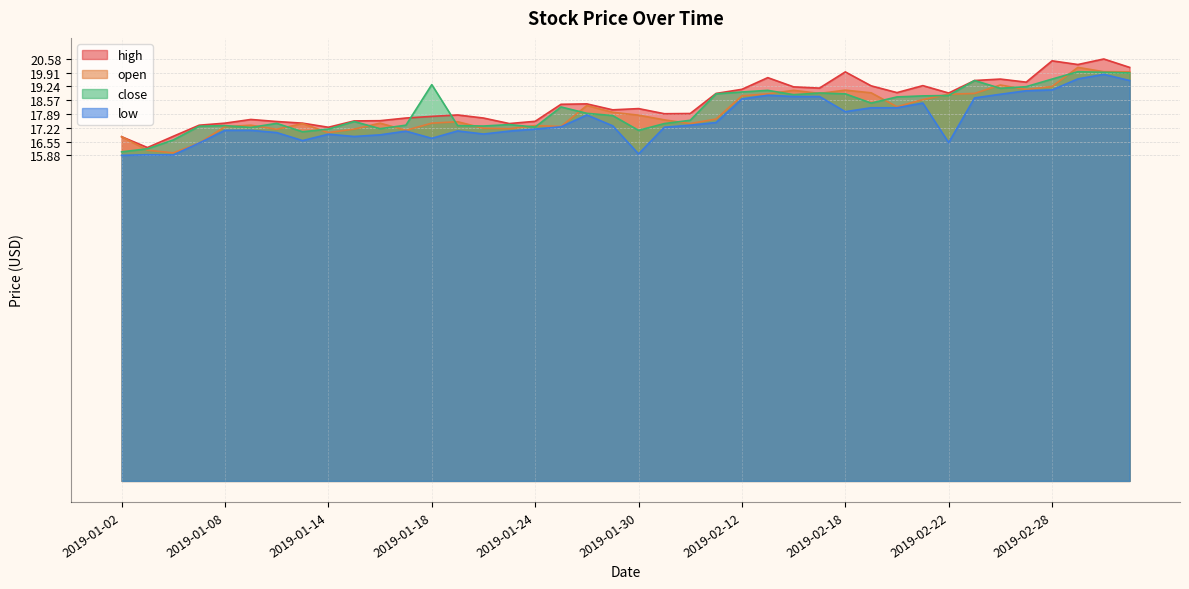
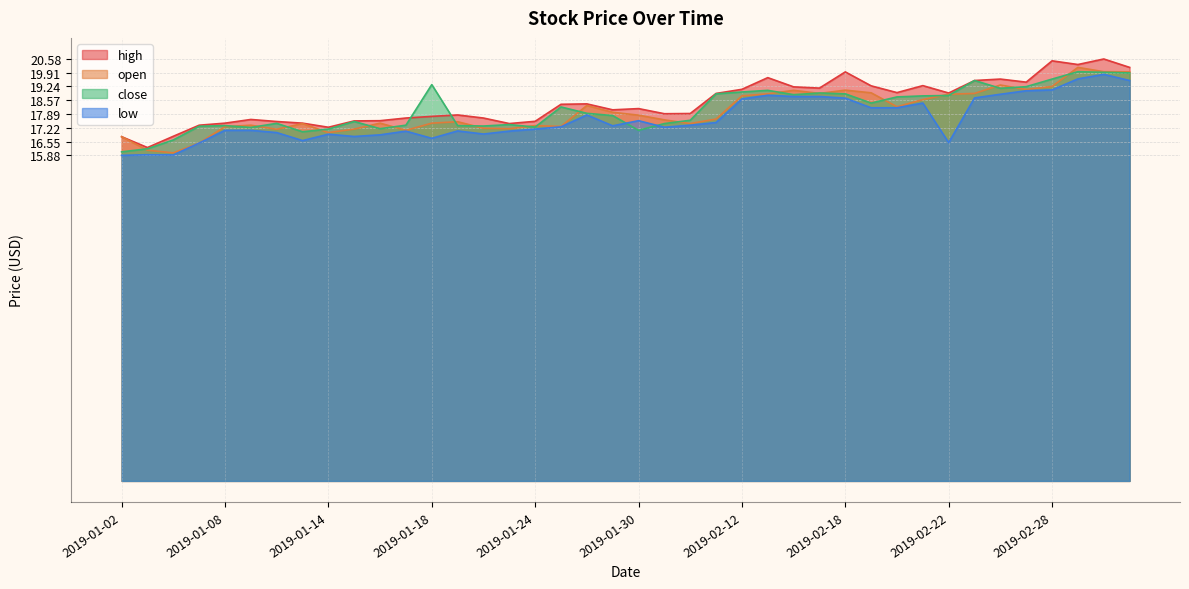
  {
    "close": {
      "2019-01-02": 16.1,
      "2019-01-18": 19.3,
      "2019-01-30": 17.1,
      "2019-02-12": 19.0,
      "2019-02-18": 18.9,
      "2019-02-28": 19.6
    },
    "low": {
      "2019-01-02": 15.9,
      "2019-01-08": 17.1,
      "2019-01-18": 16.7,
-     "2019-01-30": 16.0,
+     "2019-01-30": 17.6,
      "2019-02-12": 18.6,
-     "2019-02-18": 18.0,
+     "2019-02-18": 18.7,
      "2019-02-22": 16.5,
      "2019-02-28": 19.1
    }
  }
